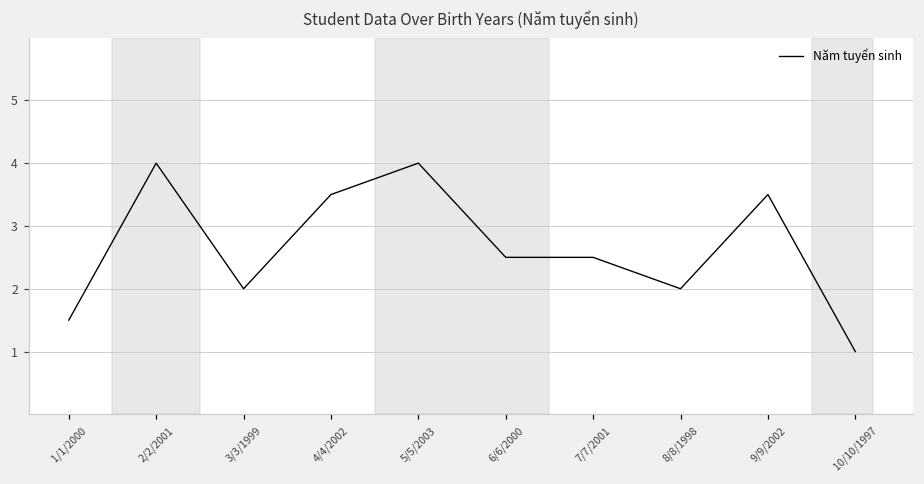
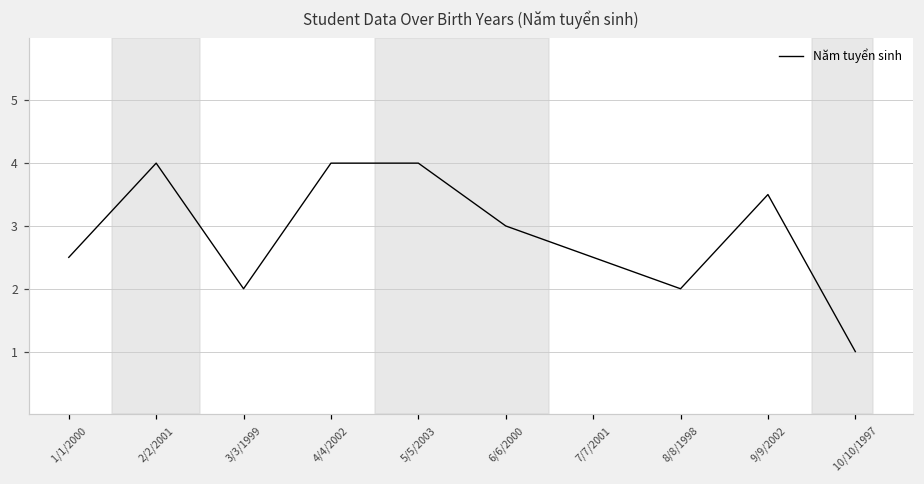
  {
-   "1/1/2000": 1.5,
+   "1/1/2000": 2.5,
    "2/2/2001": 4.0,
    "3/3/1999": 2.0,
-   "4/4/2002": 3.5,
+   "4/4/2002": 4.0,
    "5/5/2003": 4.0,
-   "6/6/2000": 2.5,
+   "6/6/2000": 3.0,
    "7/7/2001": 2.5,
    "8/8/1998": 2.0,
    "9/9/2002": 3.5,
    "10/10/1997": 1.0
  }
